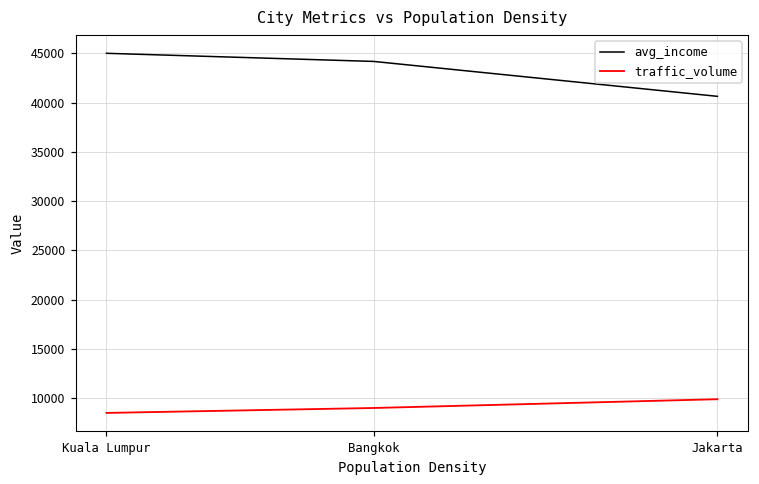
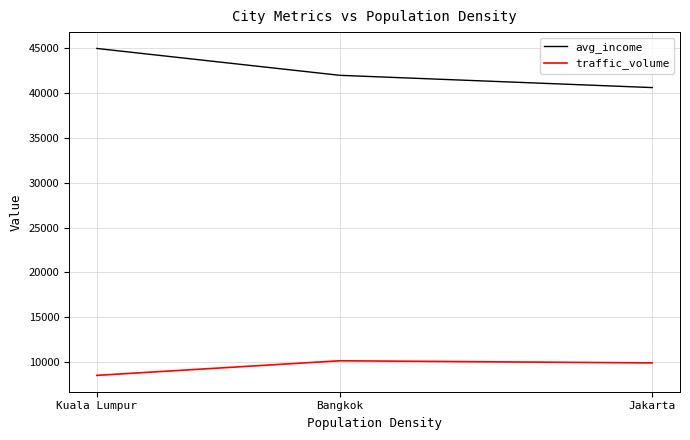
  {
    "avg_income": {
      "Kuala Lumpur": 45000,
-     "Bangkok": 44000,
+     "Bangkok": 42000,
      "Jakarta": 41000
    },
    "traffic_volume": {
      "Kuala Lumpur": 9000,
-     "Bangkok": 9000,
+     "Bangkok": 10000,
      "Jakarta": 10000
    }
  }
